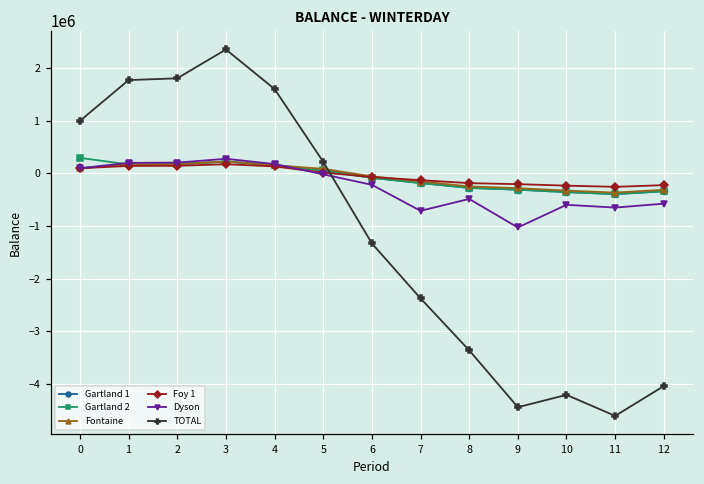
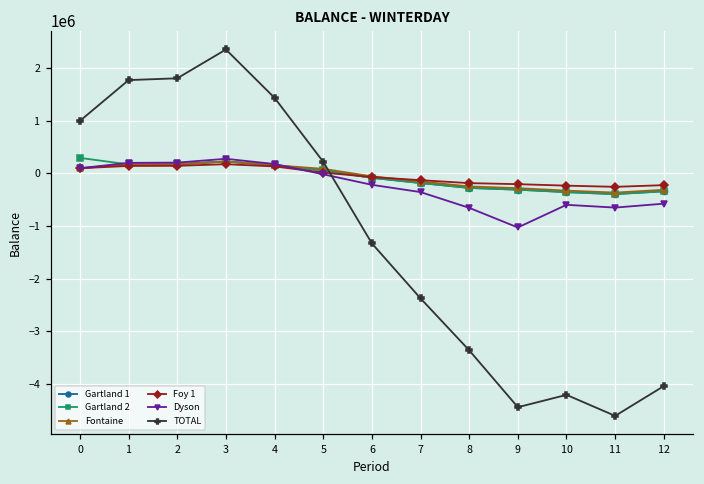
  {
    "Gartland 2": {
      "0": 300000
    },
    "Foy 1": {
      "8": -200000,
      "9": -200000,
      "10": -200000,
      "11": -300000,
      "12": -200000
    },
    "Dyson": {
      "6": -200000,
-     "7": -700000,
-     "8": -500000,
+     "7": -400000,
+     "8": -700000,
      "9": -1000000,
      "10": -600000,
      "11": -600000,
      "12": -600000
    },
    "TOTAL": {
      "0": 1000000,
      "1": 1800000,
      "2": 1800000,
      "3": 2400000,
-     "4": 1600000,
+     "4": 1400000,
      "5": 200000,
      "6": -1300000,
      "7": -2400000,
      "8": -3400000,
      "9": -4400000,
      "10": -4200000,
      "11": -4600000,
      "12": -4000000
    }
  }
